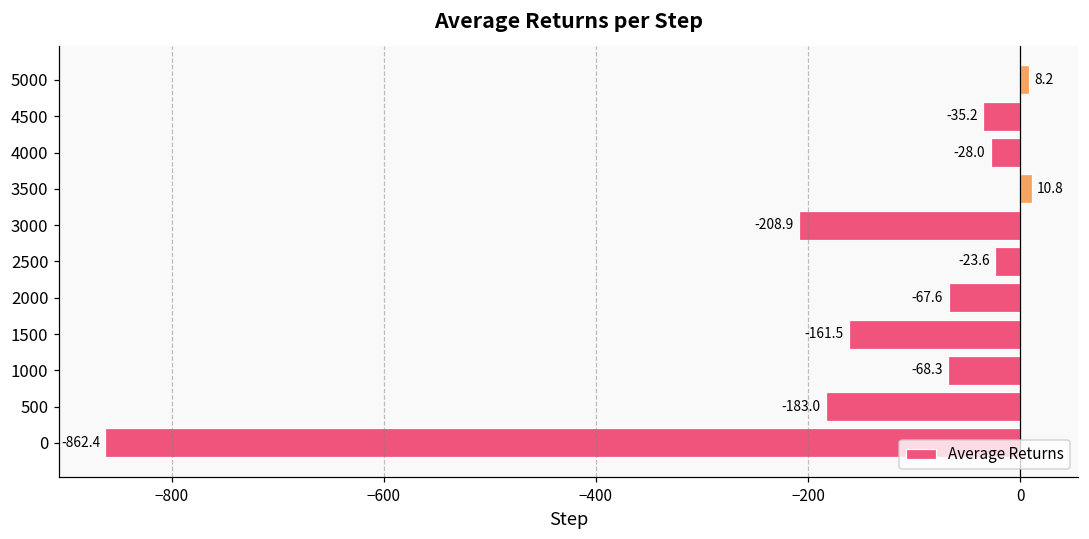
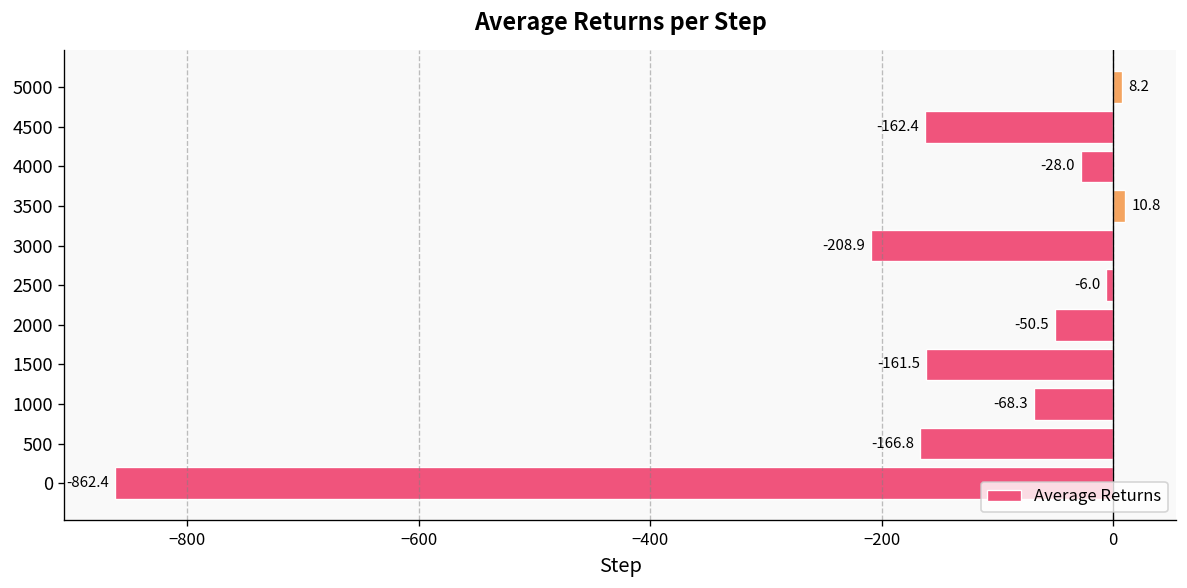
  {
    "5000": 8.2,
-   "4500": -35.2,
+   "4500": -162.4,
    "4000": -28.0,
    "3500": 10.8,
    "3000": -208.9,
-   "2500": -23.6,
-   "2000": -67.6,
+   "2500": -6.0,
+   "2000": -50.5,
    "1500": -161.5,
    "1000": -68.3,
-   "500": -183.0,
+   "500": -166.8,
    "0": -862.4
  }
